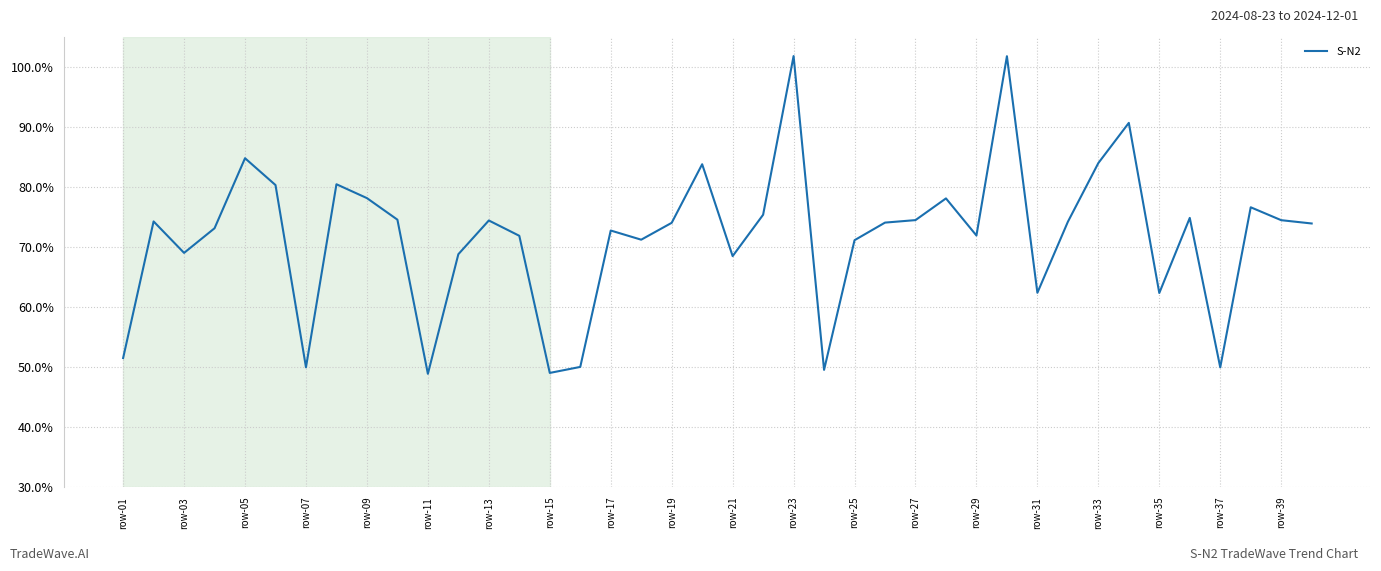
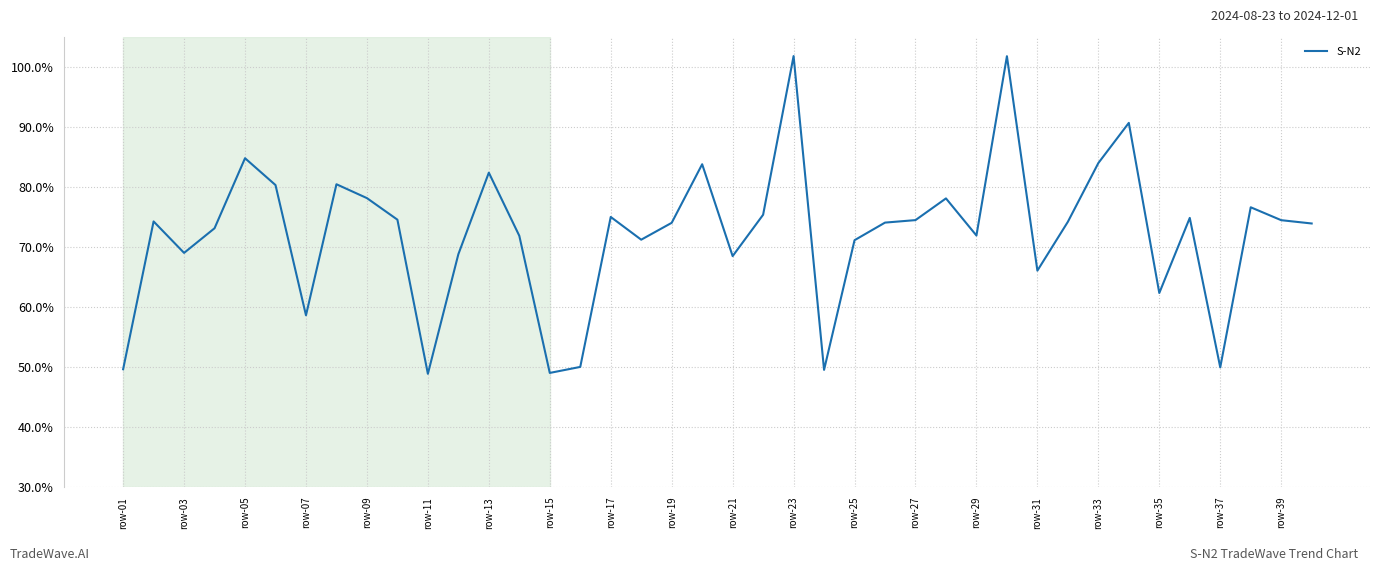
  {
-   "row-01": "51%",
+   "row-01": "50%",
    "row-03": "69%",
    "row-05": "85%",
-   "row-07": "50%",
+   "row-07": "59%",
    "row-09": "78%",
    "row-11": "49%",
-   "row-13": "74%",
+   "row-13": "82%",
    "row-15": "49%",
-   "row-17": "73%",
+   "row-17": "75%",
    "row-19": "74%",
    "row-21": "68%",
    "row-23": "102%",
    "row-25": "71%",
    "row-27": "74%",
    "row-29": "72%",
-   "row-31": "62%",
+   "row-31": "66%",
    "row-33": "84%",
    "row-35": "62%",
    "row-37": "50%",
    "row-39": "74%"
  }
